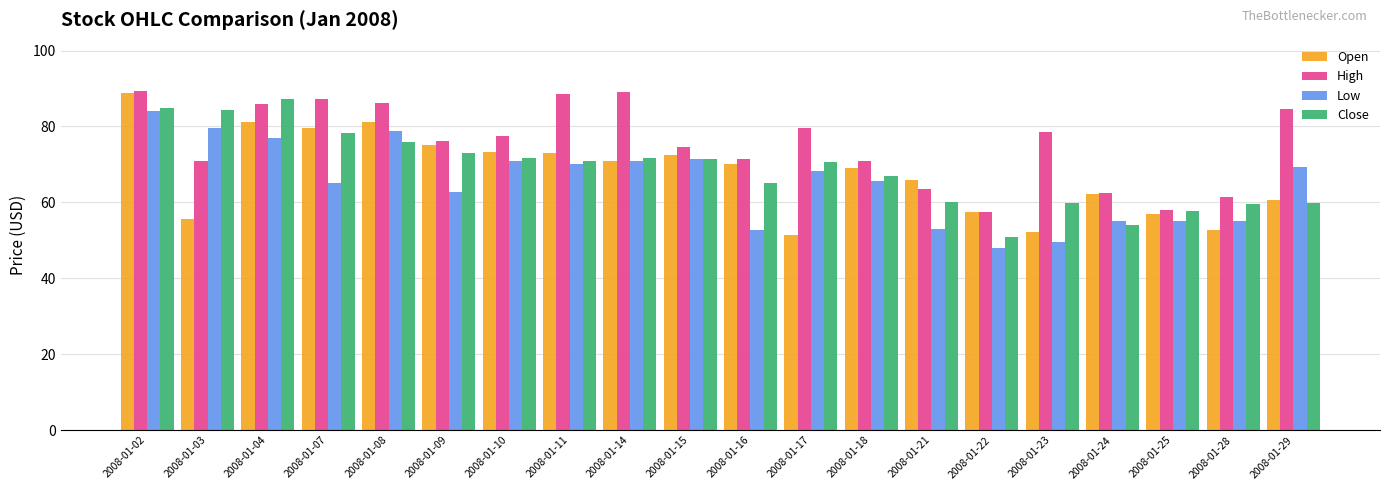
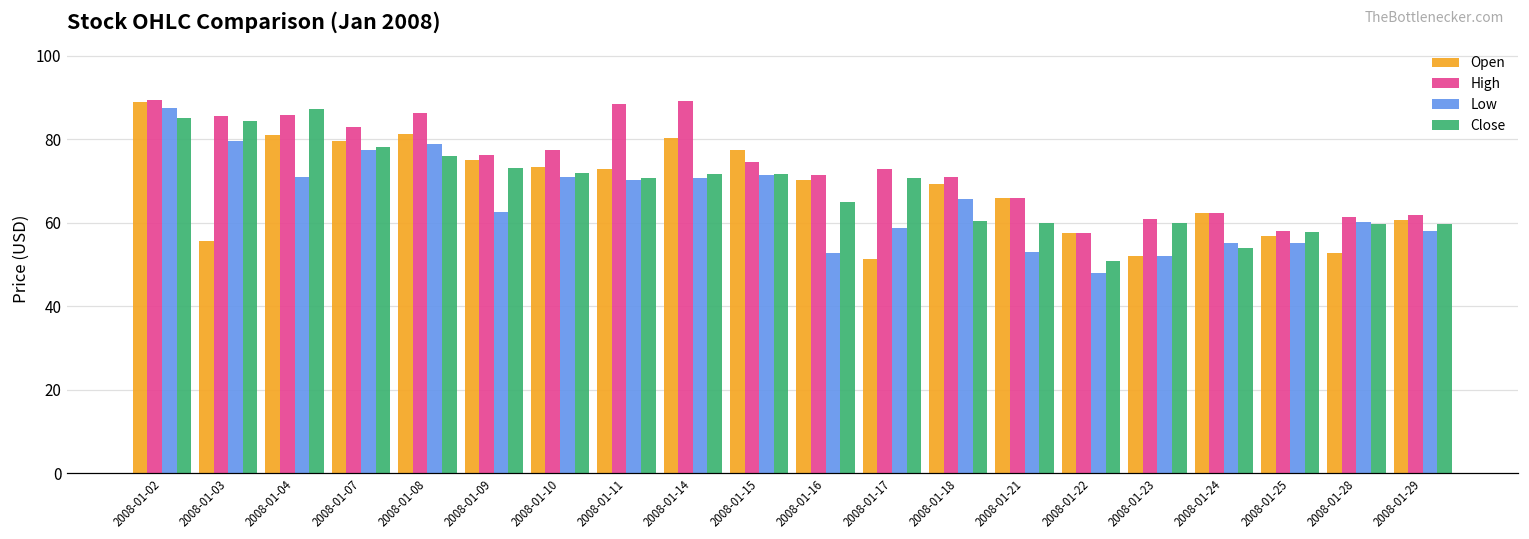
  {
    "Open": {
      "2008-01-02": 89,
      "2008-01-03": 56,
      "2008-01-04": 81,
      "2008-01-07": 80,
      "2008-01-08": 81,
      "2008-01-09": 75,
      "2008-01-10": 73,
      "2008-01-11": 73,
-     "2008-01-14": 71,
-     "2008-01-15": 73,
+     "2008-01-14": 80,
+     "2008-01-15": 78,
      "2008-01-16": 70,
      "2008-01-17": 51,
      "2008-01-18": 69,
      "2008-01-21": 66,
      "2008-01-22": 58,
      "2008-01-23": 52,
      "2008-01-24": 62,
      "2008-01-25": 57,
      "2008-01-28": 53,
      "2008-01-29": 61
    },
    "High": {
      "2008-01-02": 89,
-     "2008-01-03": 71,
+     "2008-01-03": 86,
      "2008-01-04": 86,
-     "2008-01-07": 87,
+     "2008-01-07": 83,
      "2008-01-08": 86,
      "2008-01-09": 76,
      "2008-01-10": 78,
      "2008-01-11": 89,
      "2008-01-14": 89,
      "2008-01-15": 75,
      "2008-01-16": 71,
-     "2008-01-17": 80,
+     "2008-01-17": 73,
      "2008-01-18": 71,
-     "2008-01-21": 64,
+     "2008-01-21": 66,
      "2008-01-22": 58,
-     "2008-01-23": 79,
+     "2008-01-23": 61,
      "2008-01-24": 62,
      "2008-01-25": 58,
      "2008-01-28": 61,
-     "2008-01-29": 85
+     "2008-01-29": 62
    },
    "Low": {
-     "2008-01-02": 84,
+     "2008-01-02": 88,
      "2008-01-03": 80,
-     "2008-01-04": 77,
-     "2008-01-07": 65,
+     "2008-01-04": 71,
+     "2008-01-07": 78,
      "2008-01-08": 79,
      "2008-01-09": 63,
      "2008-01-10": 71,
      "2008-01-11": 70,
      "2008-01-14": 71,
      "2008-01-15": 72,
      "2008-01-16": 53,
-     "2008-01-17": 68,
+     "2008-01-17": 59,
      "2008-01-18": 66,
      "2008-01-21": 53,
      "2008-01-22": 48,
-     "2008-01-23": 50,
+     "2008-01-23": 52,
      "2008-01-24": 55,
      "2008-01-25": 55,
-     "2008-01-28": 55,
-     "2008-01-29": 69
+     "2008-01-28": 60,
+     "2008-01-29": 58
    },
    "Close": {
      "2008-01-02": 85,
      "2008-01-03": 84,
      "2008-01-04": 87,
      "2008-01-07": 78,
      "2008-01-08": 76,
      "2008-01-09": 73,
      "2008-01-10": 72,
      "2008-01-11": 71,
      "2008-01-14": 72,
      "2008-01-15": 72,
      "2008-01-16": 65,
      "2008-01-17": 71,
-     "2008-01-18": 67,
+     "2008-01-18": 60,
      "2008-01-21": 60,
      "2008-01-22": 51,
      "2008-01-23": 60,
      "2008-01-24": 54,
      "2008-01-25": 58,
      "2008-01-28": 60,
      "2008-01-29": 60
    }
  }
